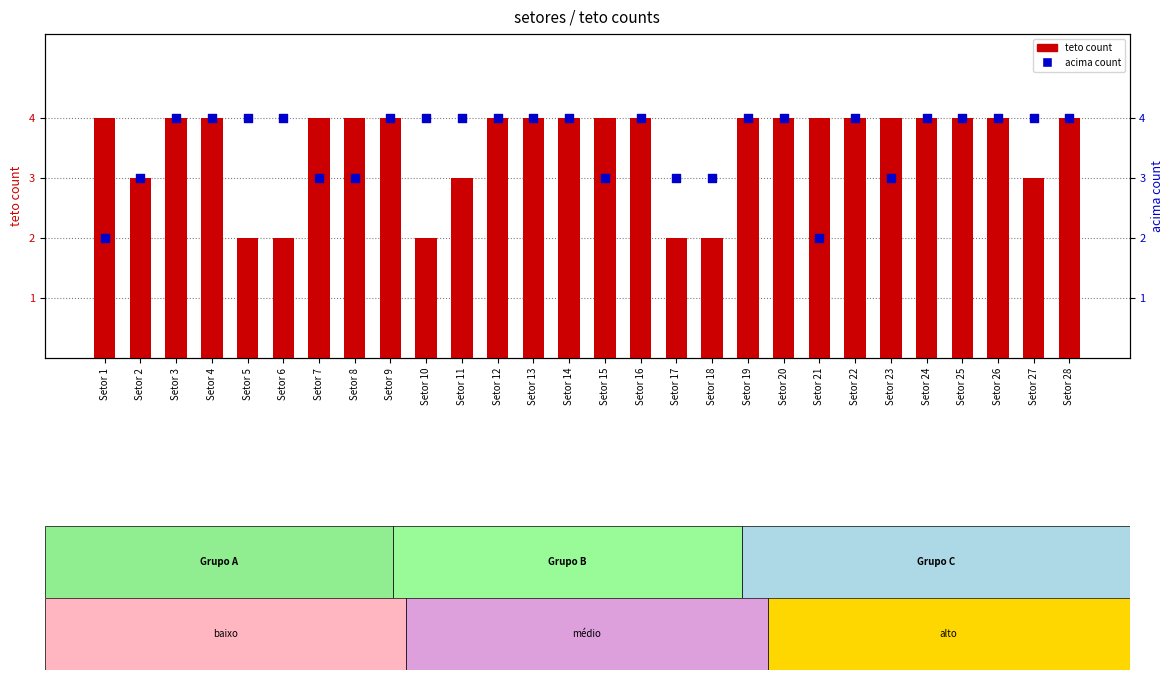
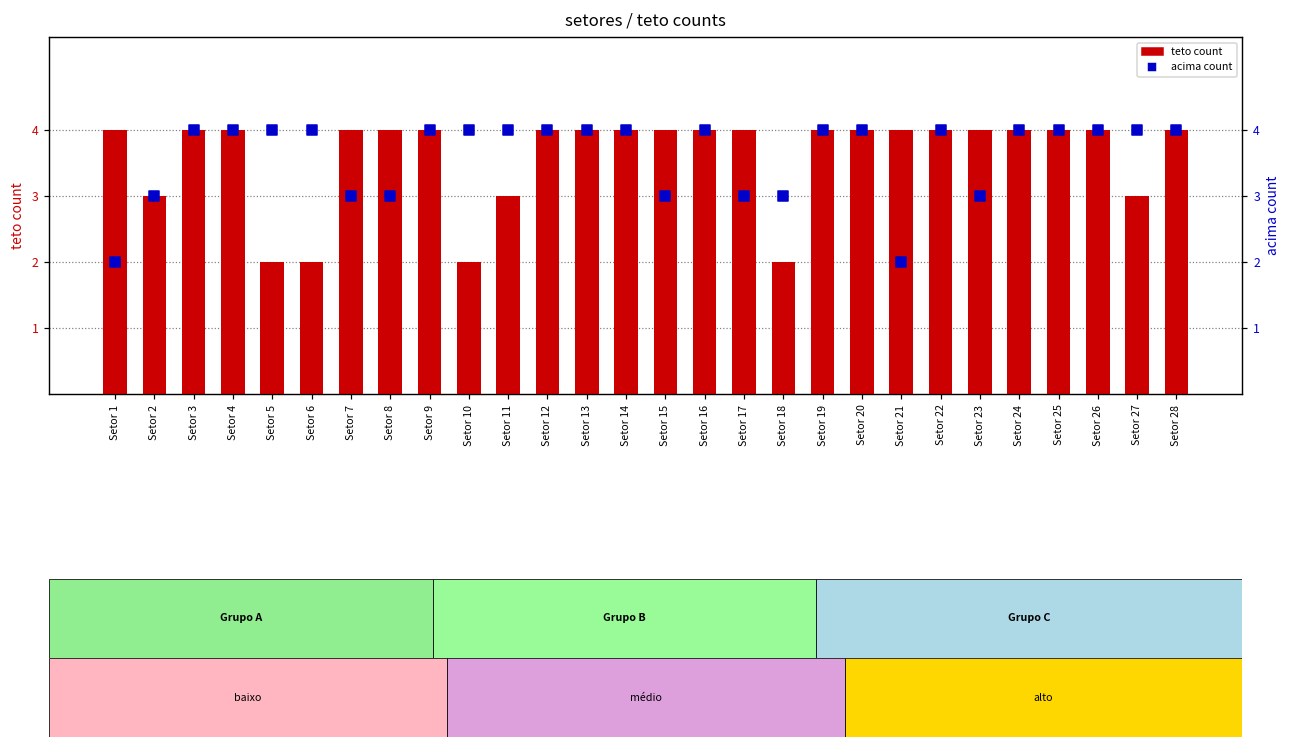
  {
    "teto count": {
      "Setor 1": 4,
      "Setor 2": 3,
      "Setor 3": 4,
      "Setor 4": 4,
      "Setor 5": 2,
      "Setor 6": 2,
      "Setor 7": 4,
      "Setor 8": 4,
      "Setor 9": 4,
      "Setor 10": 2,
      "Setor 11": 3,
      "Setor 12": 4,
      "Setor 13": 4,
      "Setor 14": 4,
      "Setor 15": 4,
      "Setor 16": 4,
-     "Setor 17": 2,
+     "Setor 17": 4,
      "Setor 18": 2,
      "Setor 19": 4,
      "Setor 20": 4,
      "Setor 21": 4,
      "Setor 22": 4,
      "Setor 23": 4,
      "Setor 24": 4,
      "Setor 25": 4,
      "Setor 26": 4,
      "Setor 27": 3,
      "Setor 28": 4
    }
  }
